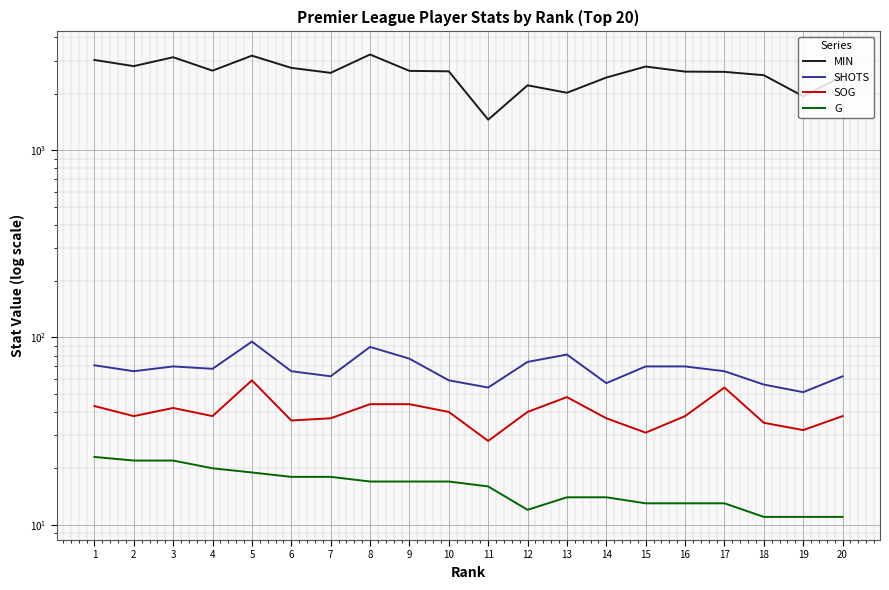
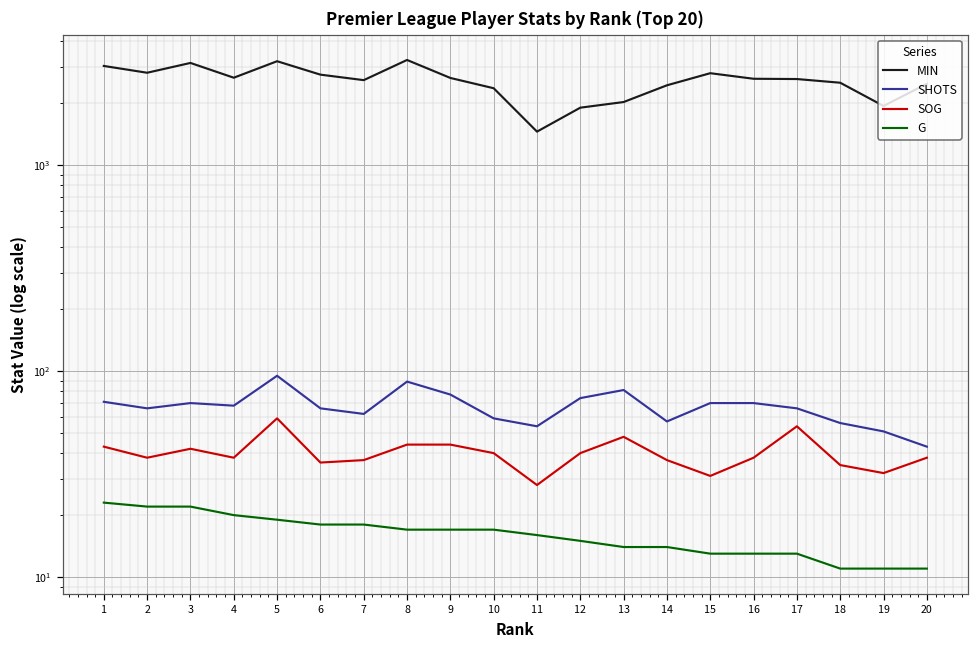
  {
    "MIN": {
      "1": 3000,
      "2": 2800,
      "3": 3100,
      "4": 2700,
      "5": 3200,
      "6": 2800,
      "7": 2600,
      "8": 3200,
      "9": 2700,
-     "10": 2600,
+     "10": 2400,
      "11": 1500,
-     "12": 2200,
+     "12": 1900,
      "13": 2000,
      "14": 2400,
      "15": 2800,
      "16": 2600,
      "17": 2600,
      "18": 2500
    },
    "SHOTS": {
      "1": 71,
      "2": 66,
      "3": 70,
      "4": 68,
      "5": 100,
      "6": 66,
      "7": 62,
      "8": 90,
      "9": 77,
      "10": 59,
      "11": 54,
      "12": 74,
      "13": 81,
      "14": 57,
      "15": 70,
      "16": 70,
      "17": 66,
      "18": 56,
      "19": 51,
-     "20": 62
+     "20": 43
    },
    "SOG": {
      "1": 43,
      "2": 38,
      "3": 42,
      "4": 38,
      "5": 59,
      "6": 36,
      "7": 37,
      "8": 44,
      "9": 44,
      "10": 40,
      "11": 28,
      "12": 40,
      "13": 48,
      "14": 37,
      "15": 31,
      "16": 38,
      "17": 54,
      "18": 35,
      "19": 32,
      "20": 38
    },
    "G": {
      "1": 23,
      "2": 22,
      "3": 22,
      "4": 20,
      "5": 19,
      "6": 18,
      "7": 18,
      "8": 17,
      "9": 17,
      "10": 17,
      "11": 16,
-     "12": 12,
+     "12": 15,
      "13": 14,
      "14": 14,
      "15": 13,
      "16": 13,
      "17": 13,
      "18": 11,
      "19": 11,
      "20": 11
    }
  }
